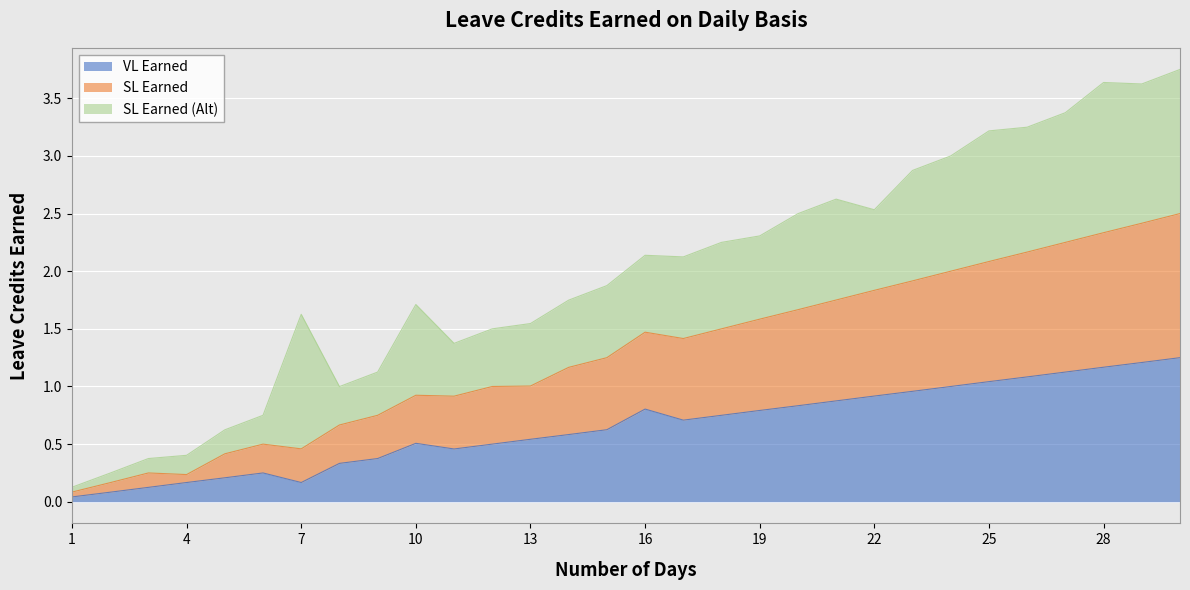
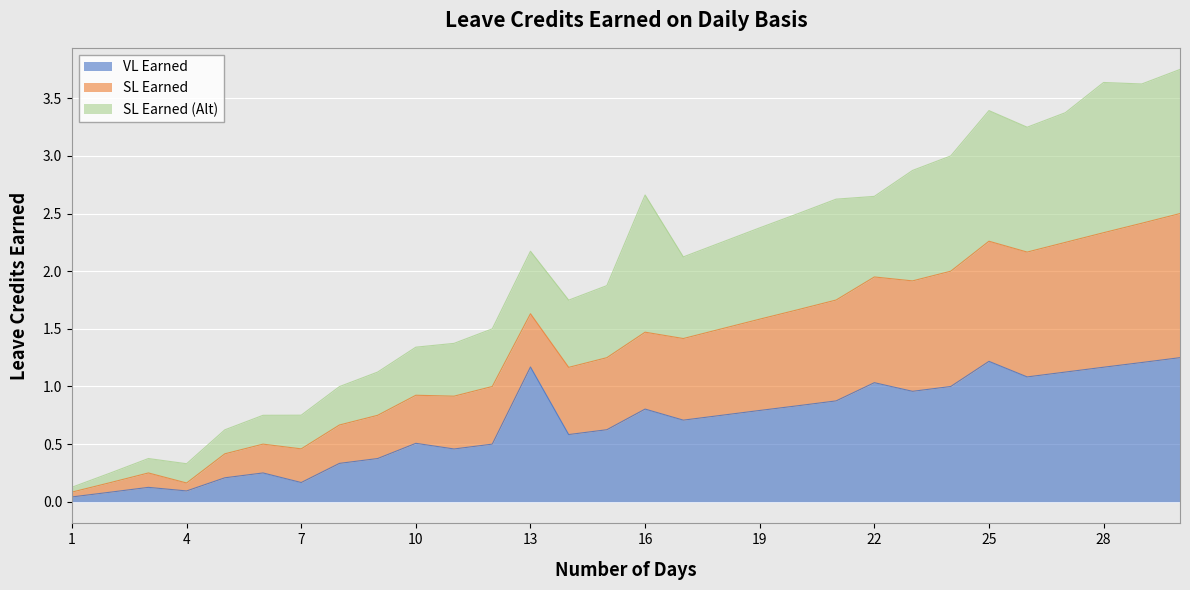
  {
    "VL Earned": {
      "1": 0.04,
-     "4": 0.17,
+     "4": 0.09,
      "7": 0.17,
      "10": 0.51,
-     "13": 0.54,
+     "13": 1.17,
      "16": 0.80,
      "19": 0.79,
-     "22": 0.92,
-     "25": 1.04,
+     "22": 1.03,
+     "25": 1.22,
      "28": 1.17
    },
    "SL Earned": {
      "1": 0.04,
      "4": 0.07,
      "7": 0.29,
      "10": 0.42,
      "13": 0.46,
      "16": 0.67,
      "19": 0.79,
      "22": 0.92,
      "25": 1.04,
      "28": 1.17
    },
    "SL Earned (Alt)": {
      "1": 0.04,
      "4": 0.17,
-     "7": 1.17,
-     "10": 0.79,
+     "7": 0.29,
+     "10": 0.42,
      "13": 0.54,
-     "16": 0.67,
-     "19": 0.72,
+     "16": 1.19,
+     "19": 0.79,
      "22": 0.70,
      "25": 1.13,
      "28": 1.30
    }
  }
